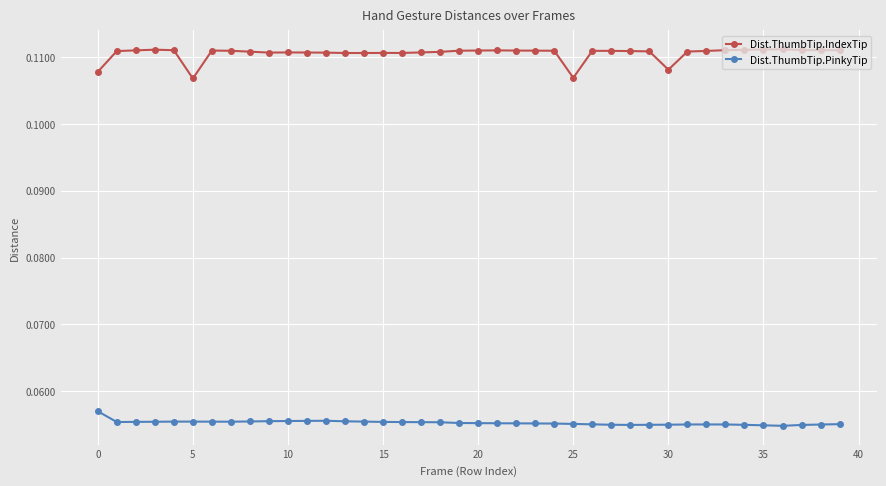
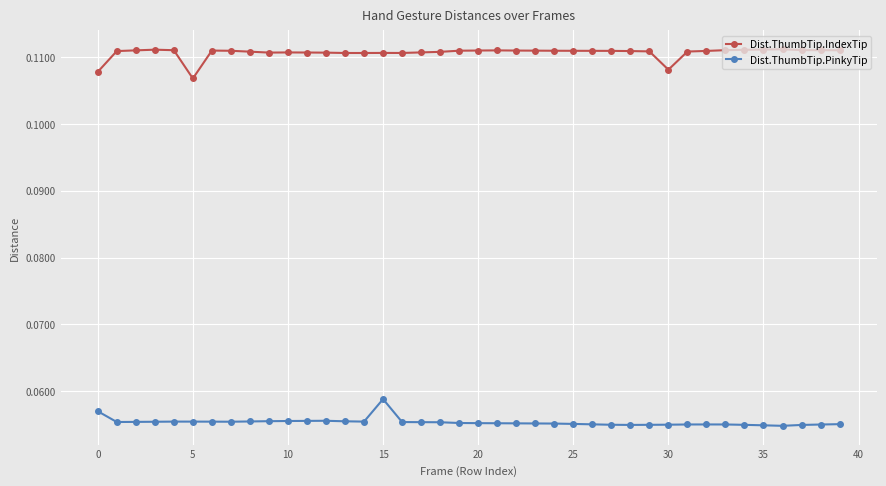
  {
    "Dist.ThumbTip.IndexTip": {
      "0": 0.108,
      "5": 0.107,
      "10": 0.111,
      "15": 0.111,
      "20": 0.111,
-     "25": 0.107,
+     "25": 0.111,
      "30": 0.108
    },
    "Dist.ThumbTip.PinkyTip": {
      "0": 0.057,
      "5": 0.055,
      "10": 0.056,
-     "15": 0.055,
+     "15": 0.059,
      "20": 0.055,
      "25": 0.055,
      "30": 0.055,
      "35": 0.055
    }
  }
